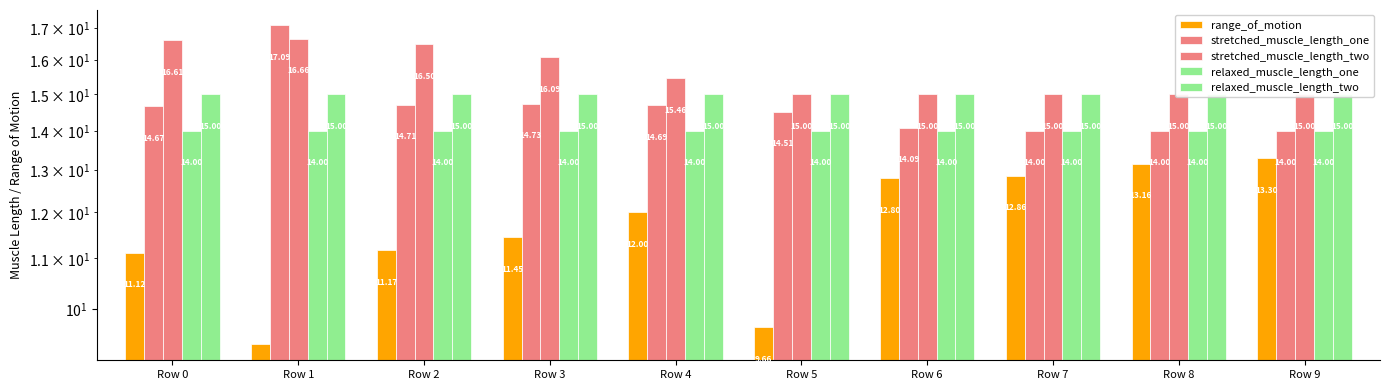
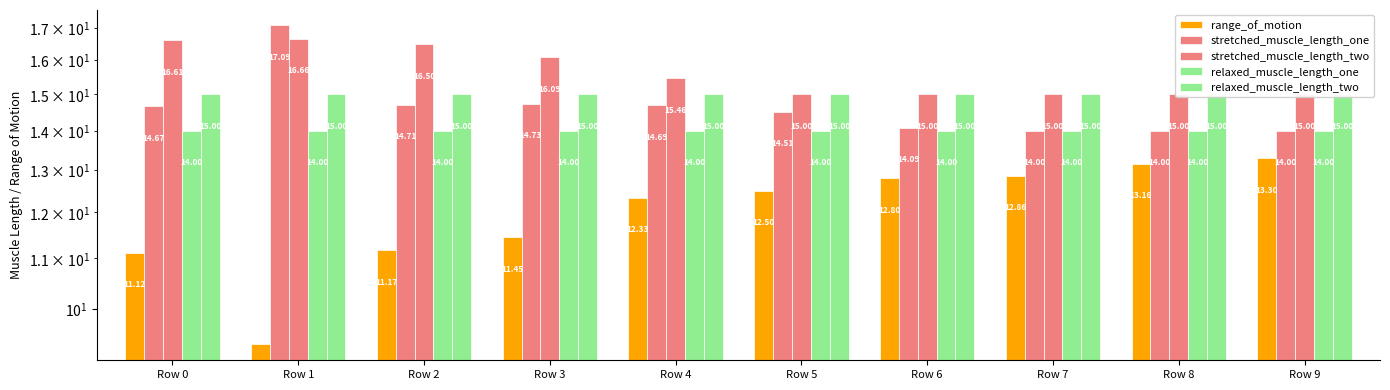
  {
    "range_of_motion": {
      "Row 0": 11.12,
      "Row 2": 11.17,
      "Row 3": 11.45,
-     "Row 4": 12.00,
-     "Row 5": 9.66,
+     "Row 4": 12.33,
+     "Row 5": 12.50,
      "Row 6": 12.80,
      "Row 7": 12.86,
      "Row 8": 13.16,
      "Row 9": 13.30
    }
  }
